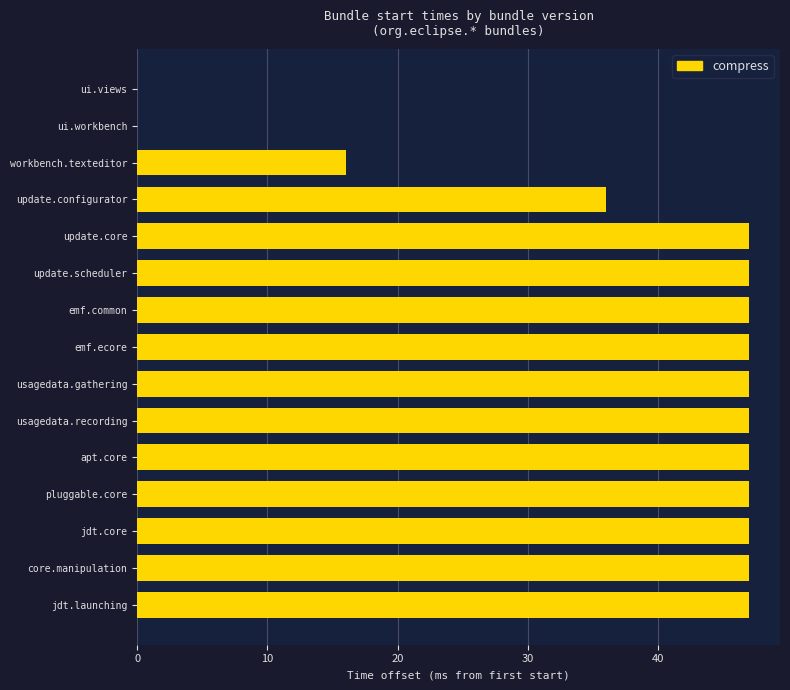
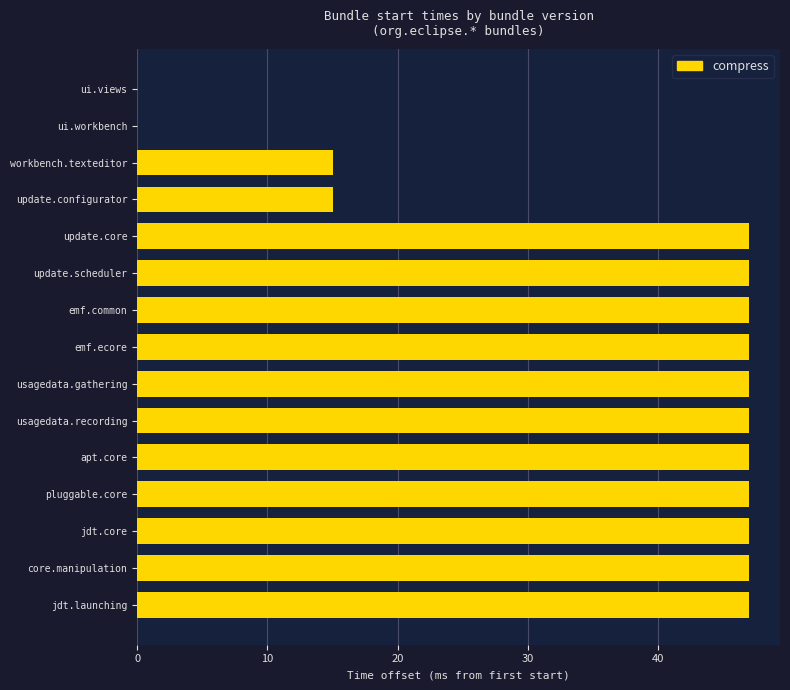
  {
    "ui.views": 0.0,
    "ui.workbench": 0.0,
-   "workbench.texteditor": 16.0,
-   "update.configurator": 36.0,
+   "workbench.texteditor": 15.0,
+   "update.configurator": 15.0,
    "update.core": 47.0,
    "update.scheduler": 47.0,
    "emf.common": 47.0,
    "emf.ecore": 47.0,
    "usagedata.gathering": 47.0,
    "usagedata.recording": 47.0,
    "apt.core": 47.0,
    "pluggable.core": 47.0,
    "jdt.core": 47.0,
    "core.manipulation": 47.0,
    "jdt.launching": 47.0
  }
